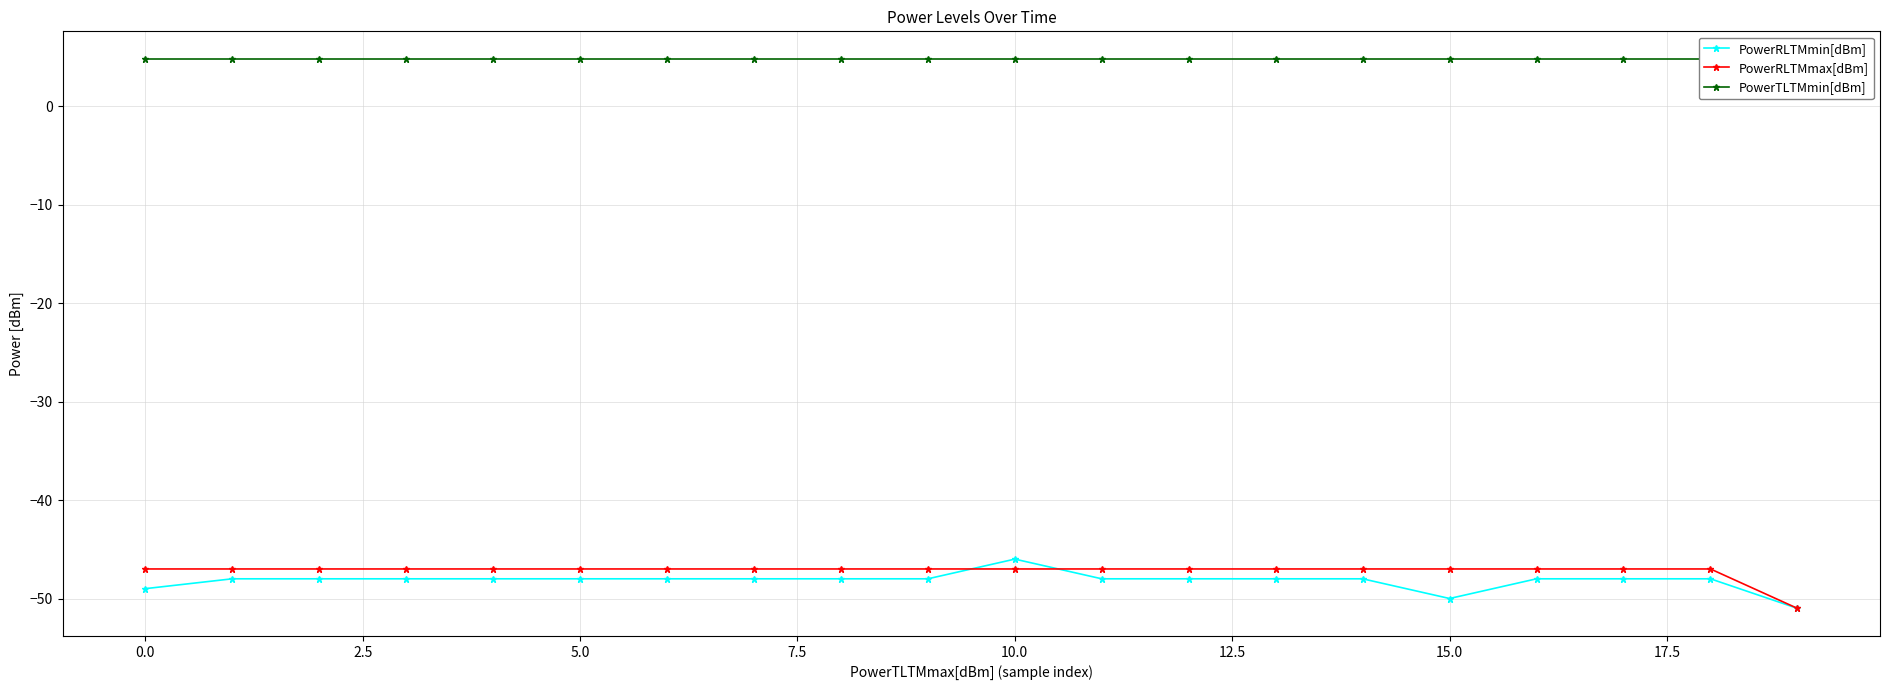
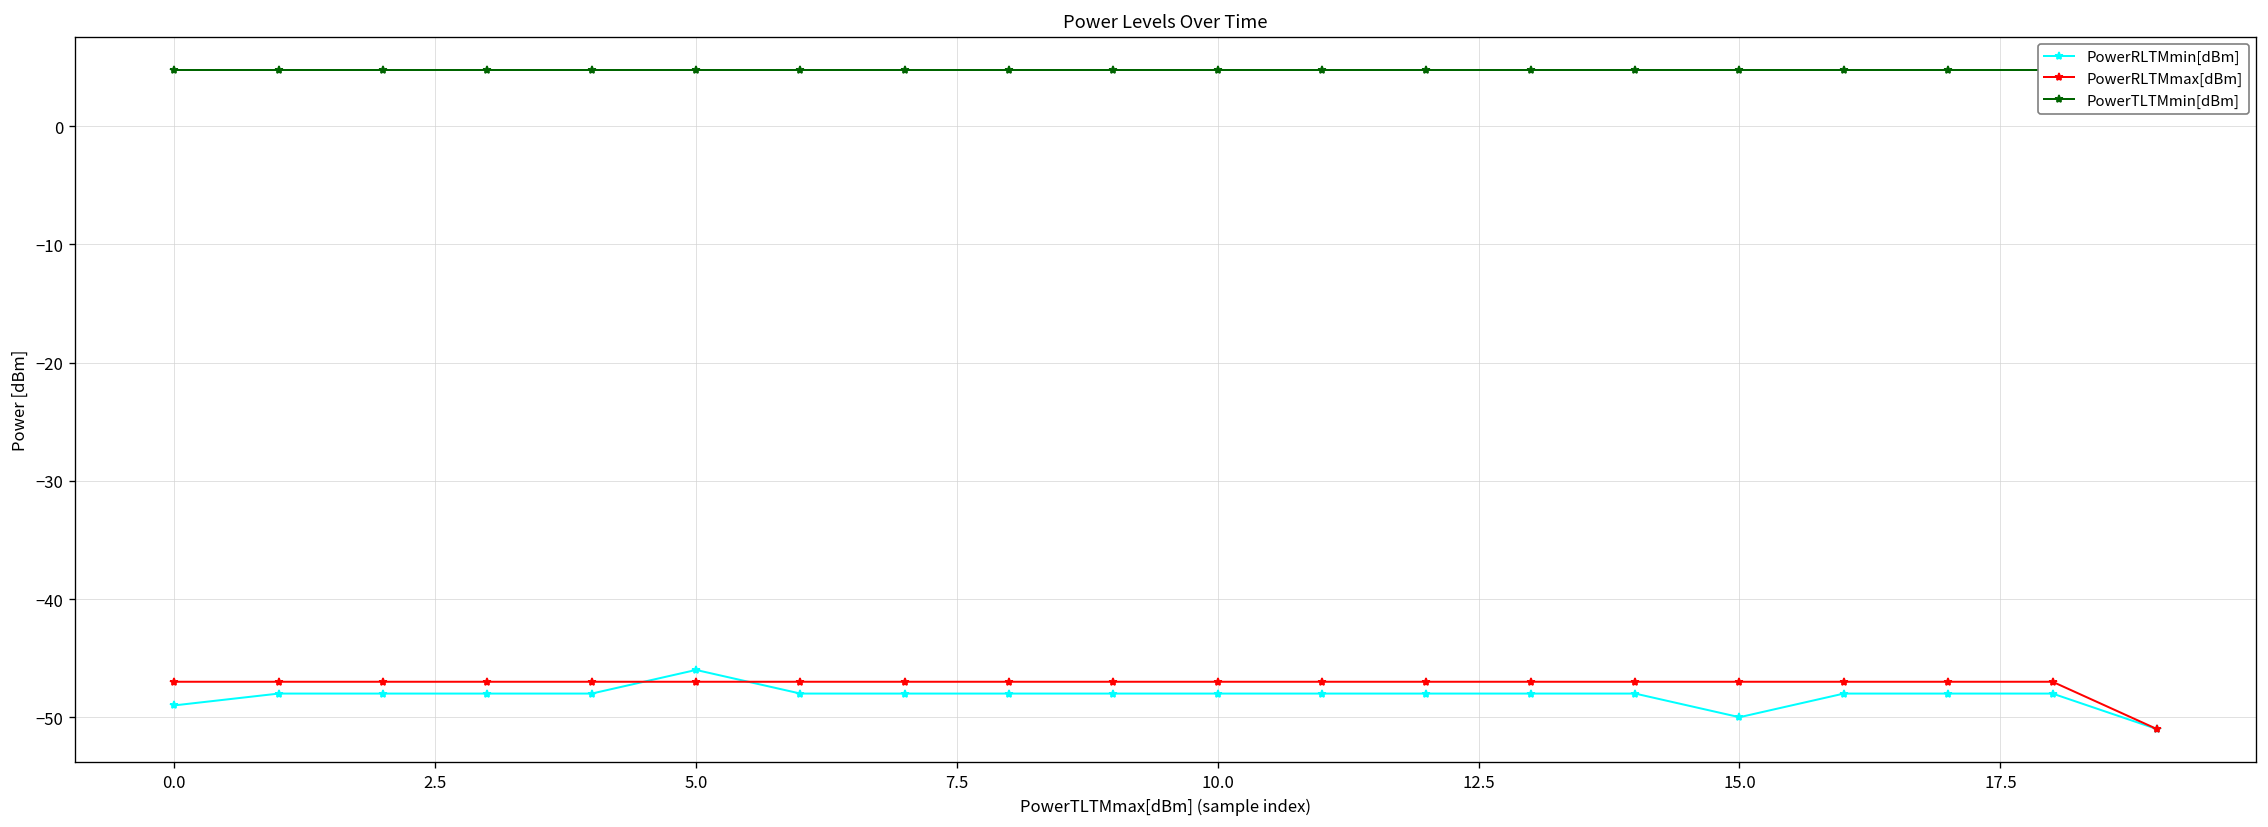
  {
    "PowerRLTMmin[dBm]": {
      "0.0": -49,
-     "5.0": -48,
-     "10.0": -46,
+     "5.0": -46,
+     "10.0": -48,
      "15.0": -50
    },
    "PowerRLTMmax[dBm]": {
      "0.0": -47,
      "5.0": -47,
      "10.0": -47,
      "15.0": -47
    },
    "PowerTLTMmin[dBm]": {
      "0.0": 5,
      "5.0": 5,
      "10.0": 5,
      "15.0": 5
    }
  }
